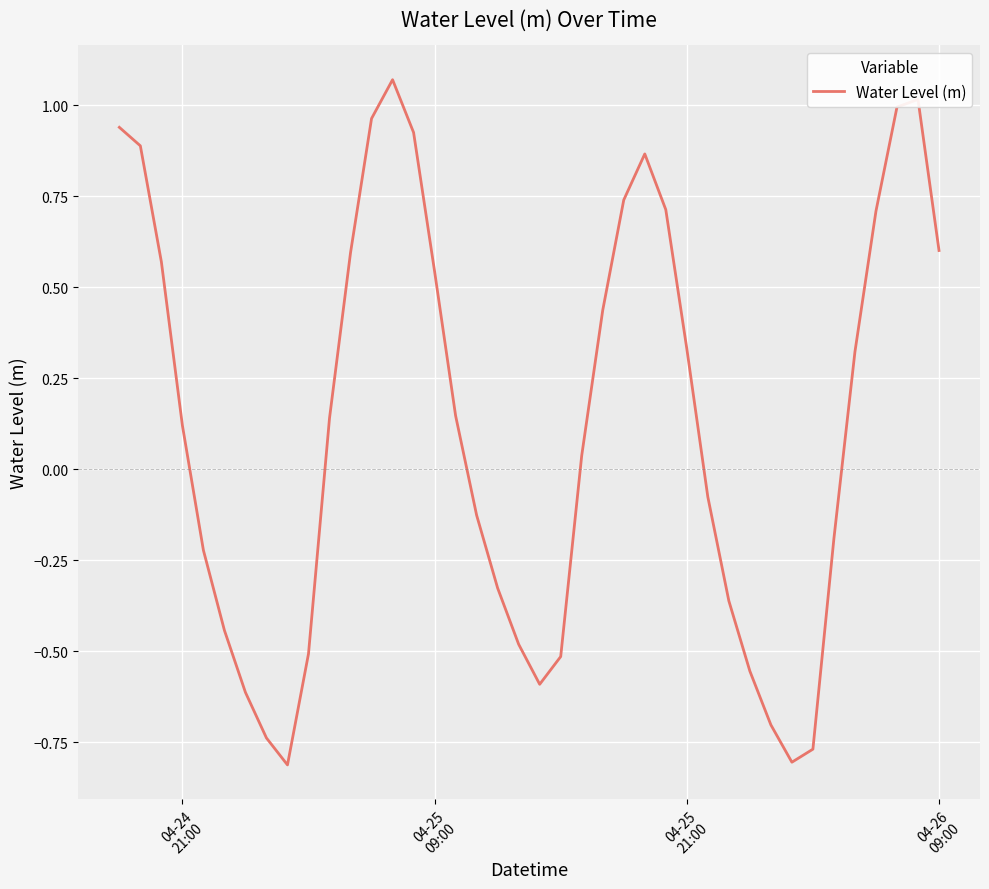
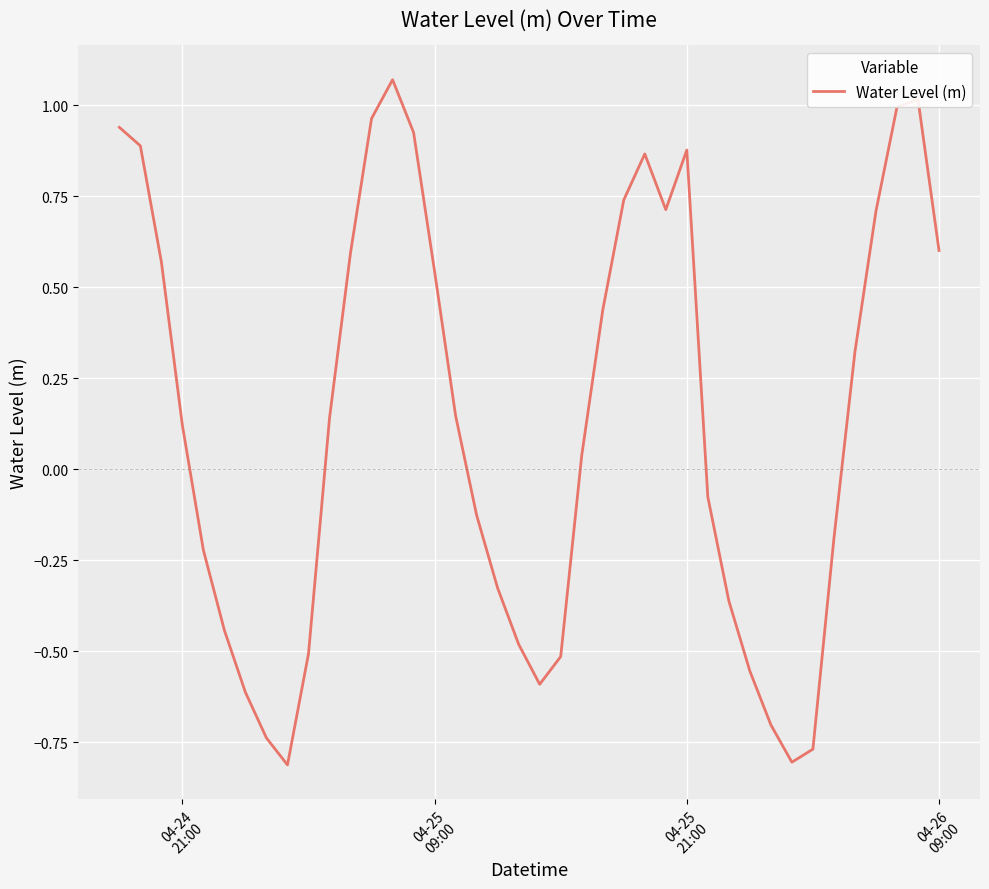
  {
    "04-24 21:00": 0.12,
    "04-25 09:00": 0.54,
-   "04-25 21:00": 0.33,
+   "04-25 21:00": 0.88,
    "04-26 09:00": 0.60
  }
